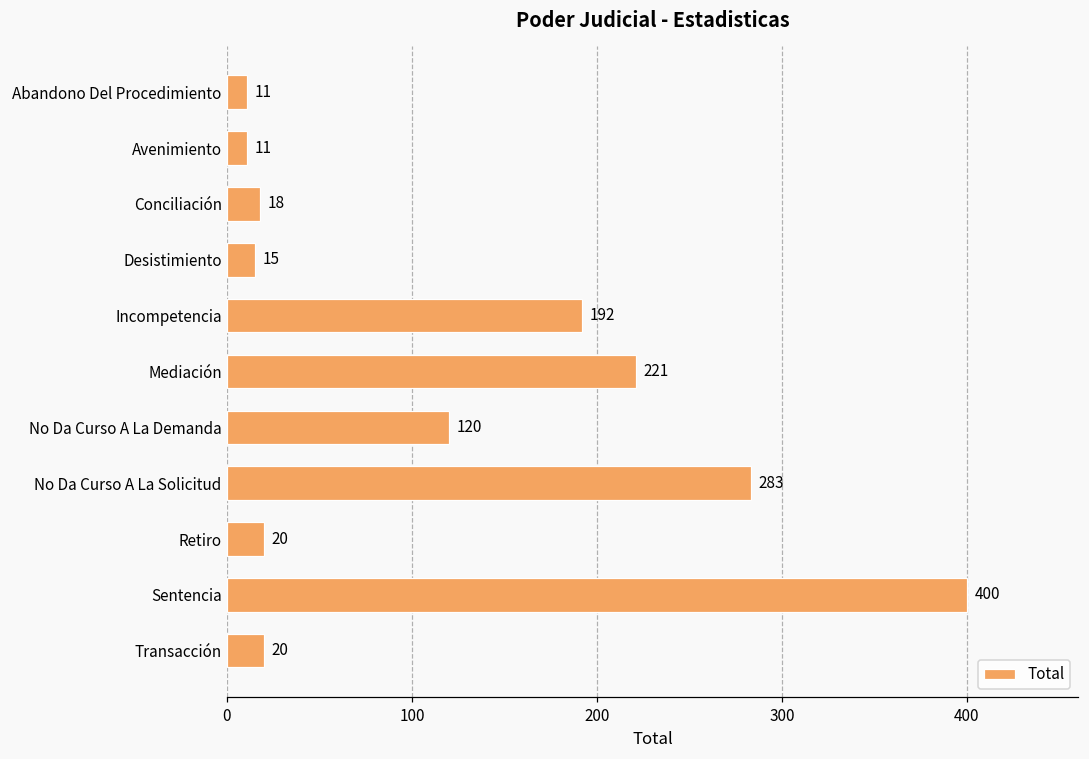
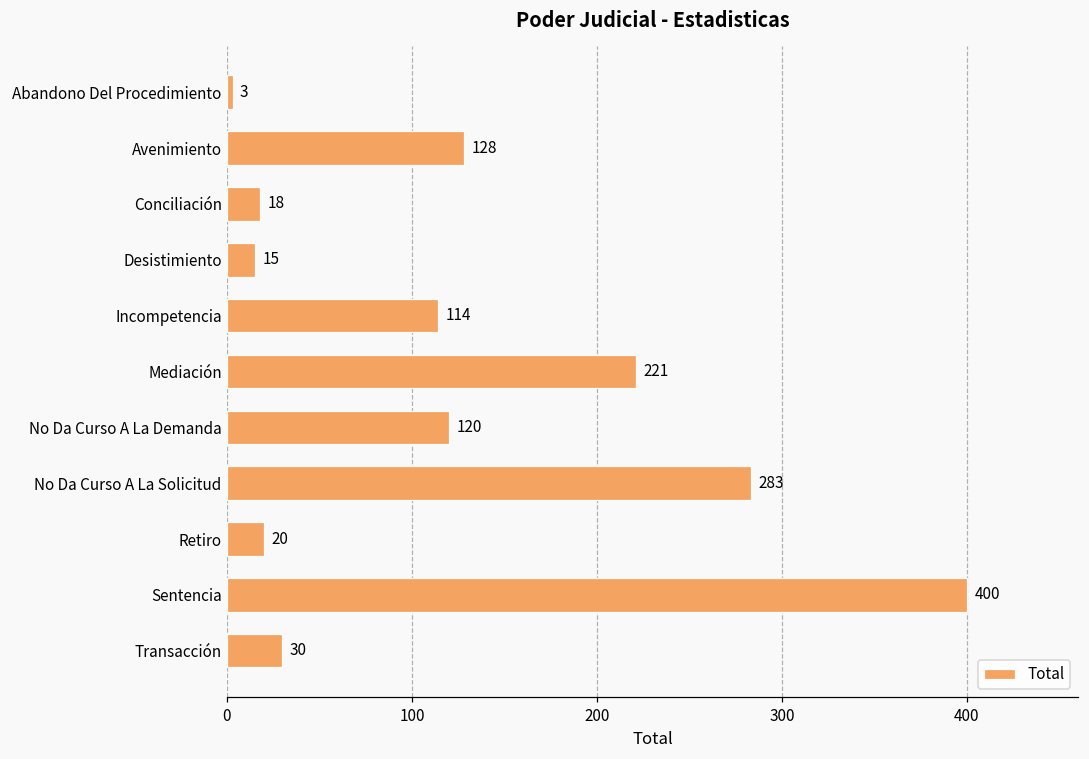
  {
-   "Abandono Del Procedimiento": 11,
-   "Avenimiento": 11,
+   "Abandono Del Procedimiento": 3,
+   "Avenimiento": 128,
    "Conciliación": 18,
    "Desistimiento": 15,
-   "Incompetencia": 192,
+   "Incompetencia": 114,
    "Mediación": 221,
    "No Da Curso A La Demanda": 120,
    "No Da Curso A La Solicitud": 283,
    "Retiro": 20,
    "Sentencia": 400,
-   "Transacción": 20
+   "Transacción": 30
  }
